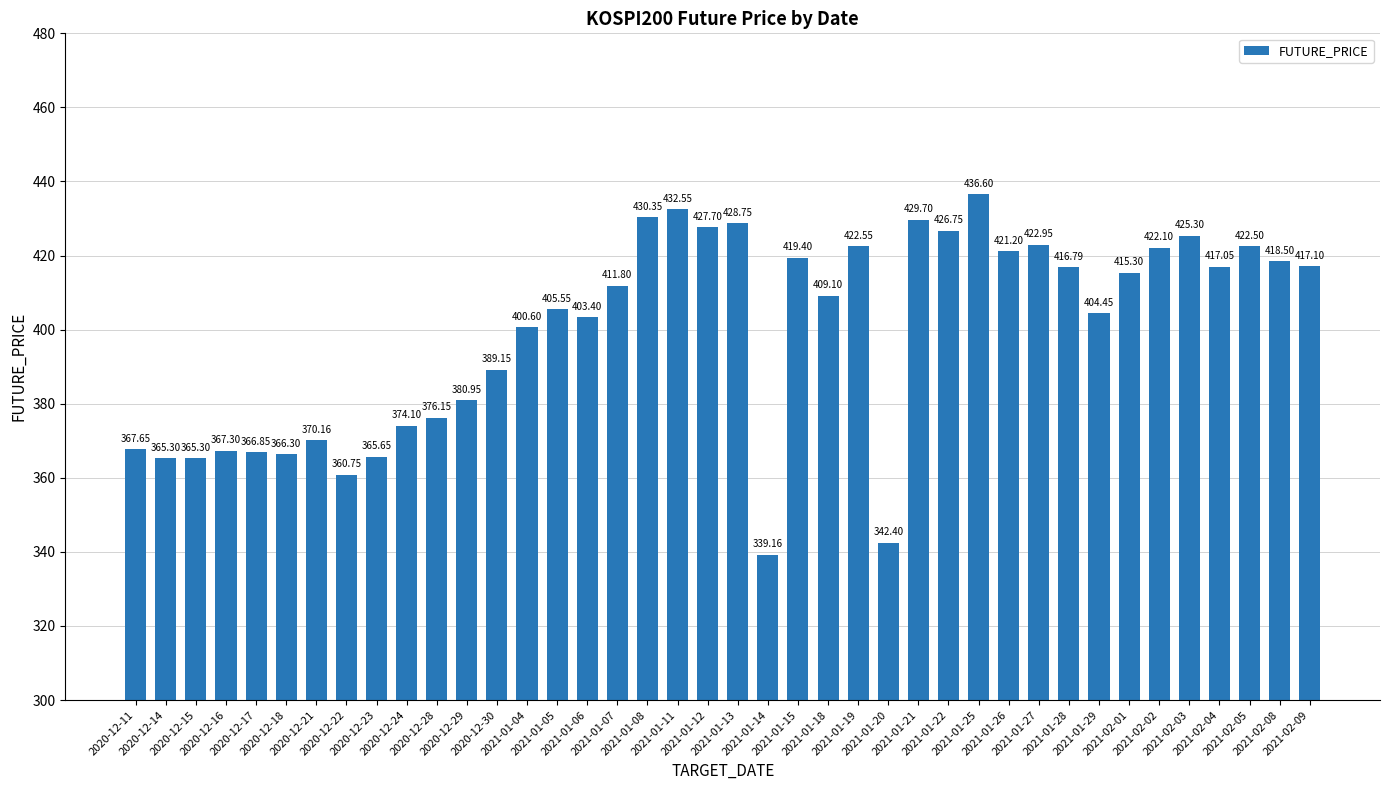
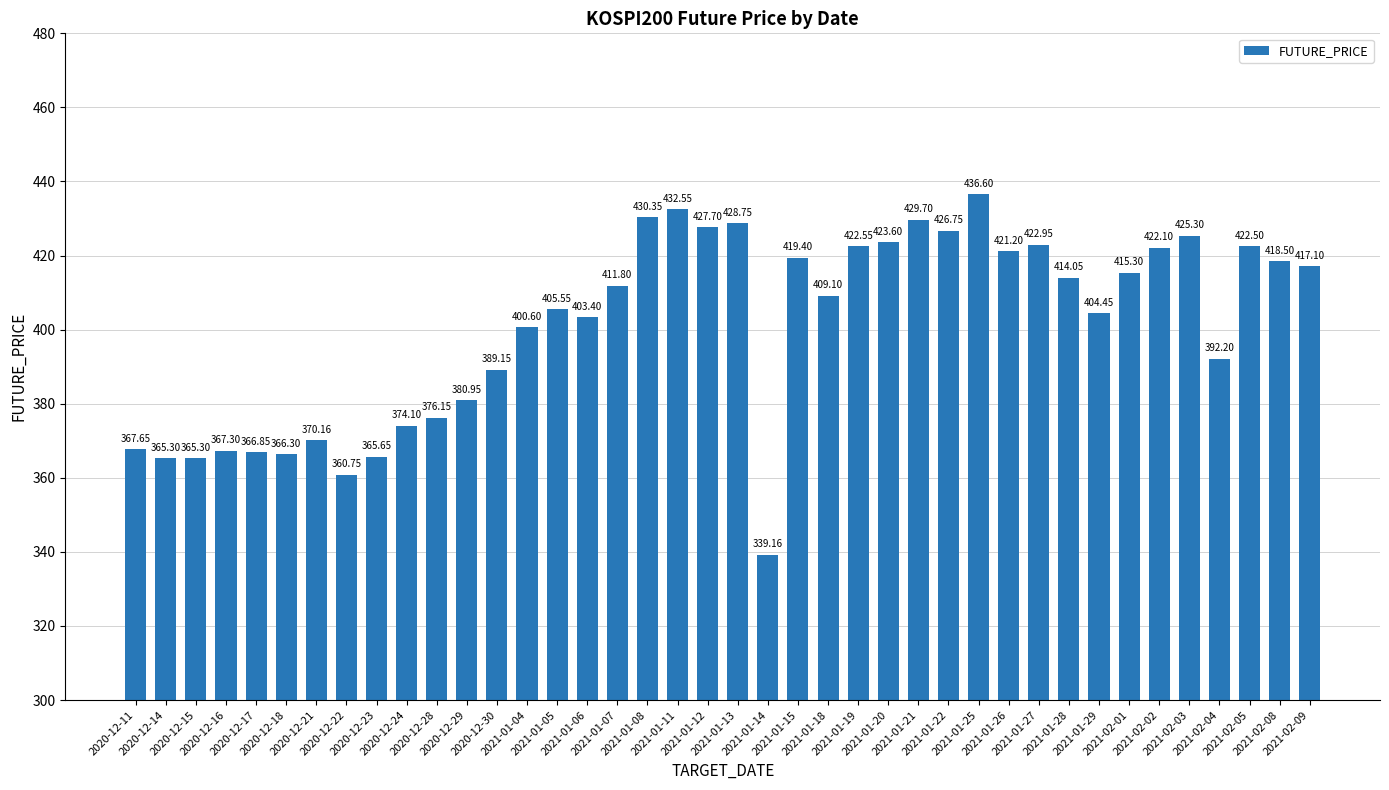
  {
    "2020-12-11": 367.65,
    "2020-12-14": 365.30,
    "2020-12-15": 365.30,
    "2020-12-16": 367.30,
    "2020-12-17": 366.85,
    "2020-12-18": 366.30,
    "2020-12-21": 370.16,
    "2020-12-22": 360.75,
    "2020-12-23": 365.65,
    "2020-12-24": 374.10,
    "2020-12-28": 376.15,
    "2020-12-29": 380.95,
    "2020-12-30": 389.15,
    "2021-01-04": 400.60,
    "2021-01-05": 405.55,
    "2021-01-06": 403.40,
    "2021-01-07": 411.80,
    "2021-01-08": 430.35,
    "2021-01-11": 432.55,
    "2021-01-12": 427.70,
    "2021-01-13": 428.75,
    "2021-01-14": 339.16,
    "2021-01-15": 419.40,
    "2021-01-18": 409.10,
    "2021-01-19": 422.55,
-   "2021-01-20": 342.40,
+   "2021-01-20": 423.60,
    "2021-01-21": 429.70,
    "2021-01-22": 426.75,
    "2021-01-25": 436.60,
    "2021-01-26": 421.20,
    "2021-01-27": 422.95,
-   "2021-01-28": 416.79,
+   "2021-01-28": 414.05,
    "2021-01-29": 404.45,
    "2021-02-01": 415.30,
    "2021-02-02": 422.10,
    "2021-02-03": 425.30,
-   "2021-02-04": 417.05,
+   "2021-02-04": 392.20,
    "2021-02-05": 422.50,
    "2021-02-08": 418.50,
    "2021-02-09": 417.10
  }
